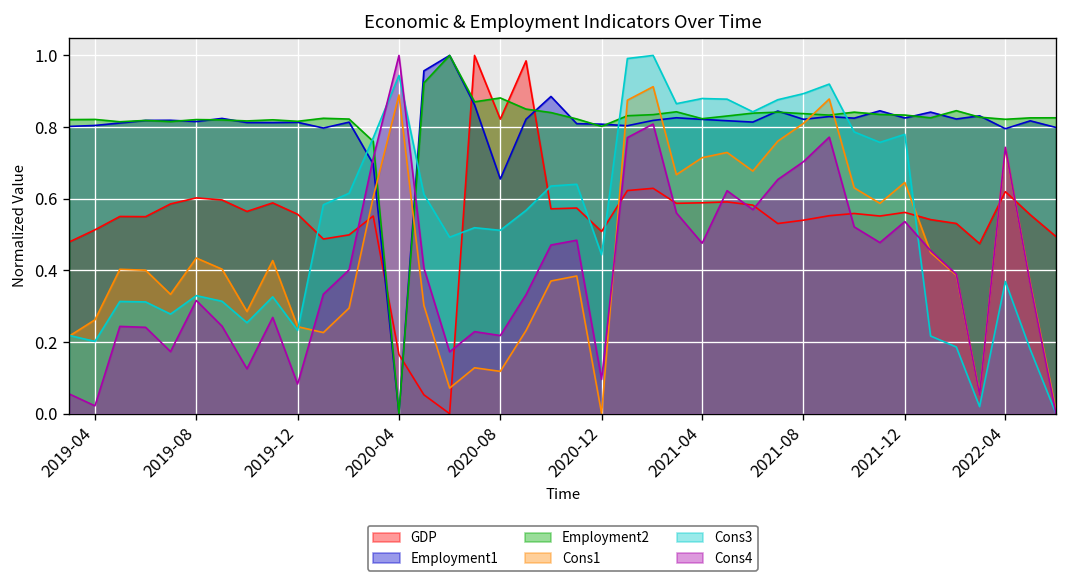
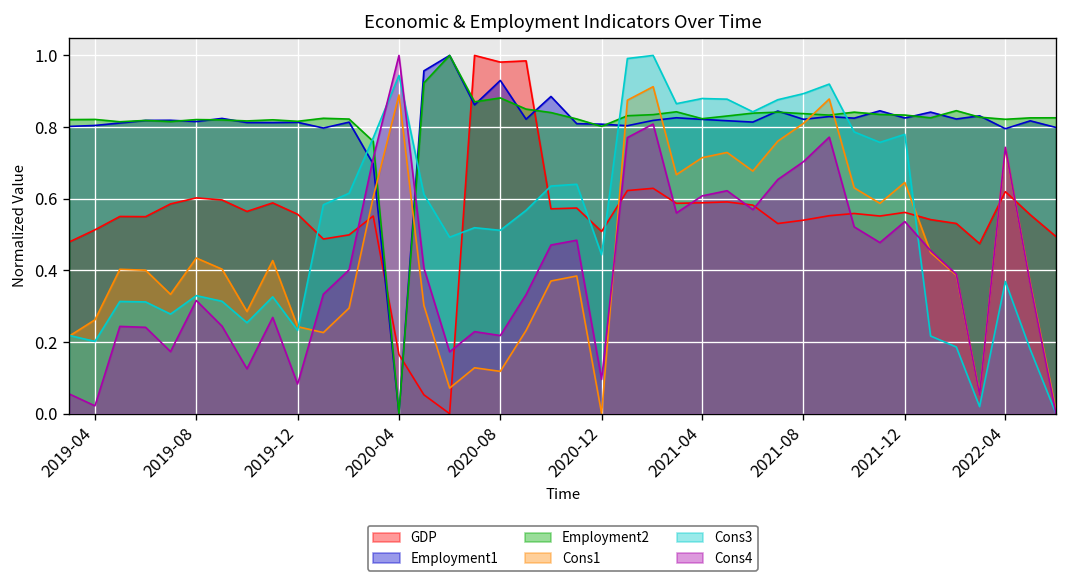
  {
    "GDP": {
      "2019-04": 0.51,
      "2019-08": 0.60,
      "2019-12": 0.56,
      "2020-04": 0.17,
-     "2020-08": 0.82,
+     "2020-08": 0.98,
      "2020-12": 0.51,
      "2021-04": 0.59,
      "2021-08": 0.54,
      "2021-12": 0.56,
      "2022-04": 0.62
    },
    "Employment1": {
      "2019-04": 0.80,
-     "2020-08": 0.65,
+     "2020-08": 0.93,
      "2021-08": 0.82,
      "2022-04": 0.80
    },
    "Employment2": {
      "2019-04": 0.82,
      "2020-08": 0.88,
      "2021-08": 0.84,
      "2022-04": 0.82
    },
    "Cons1": {
      "2019-04": 0.26,
      "2019-08": 0.43,
      "2019-12": 0.24,
      "2020-04": 0.89,
      "2020-08": 0.12,
      "2020-12": 0.00,
      "2021-04": 0.71,
      "2021-08": 0.81,
      "2021-12": 0.65
    },
    "Cons3": {
      "2019-04": 0.20,
      "2019-08": 0.33,
      "2019-12": 0.23,
      "2020-04": 0.94,
      "2020-08": 0.51,
      "2020-12": 0.44,
      "2021-04": 0.88,
      "2021-08": 0.89,
      "2021-12": 0.78,
      "2022-04": 0.37
    },
    "Cons4": {
      "2019-04": 0.02,
      "2019-08": 0.32,
      "2019-12": 0.08,
      "2020-04": 1.00,
      "2020-08": 0.22,
      "2020-12": 0.10,
-     "2021-04": 0.48,
+     "2021-04": 0.61,
      "2021-08": 0.70,
      "2021-12": 0.54
    }
  }
